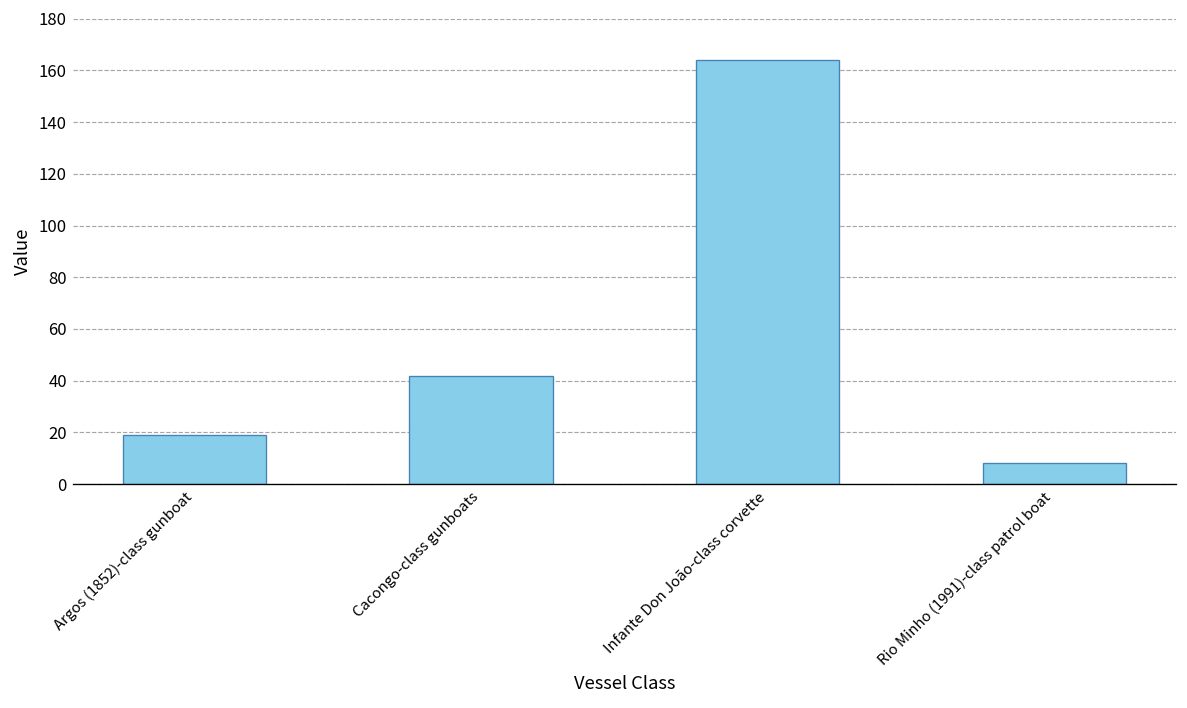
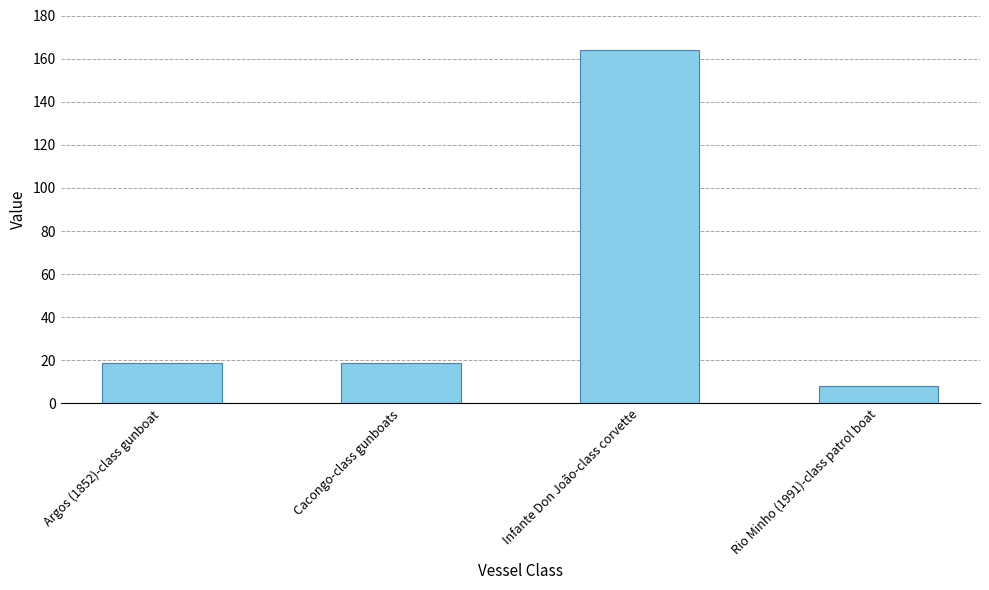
  {
    "Argos (1852)-class gunboat": 19,
-   "Cacongo-class gunboats": 42,
+   "Cacongo-class gunboats": 19,
    "Infante Don João-class corvette": 164,
    "Rio Minho (1991)-class patrol boat": 8
  }
